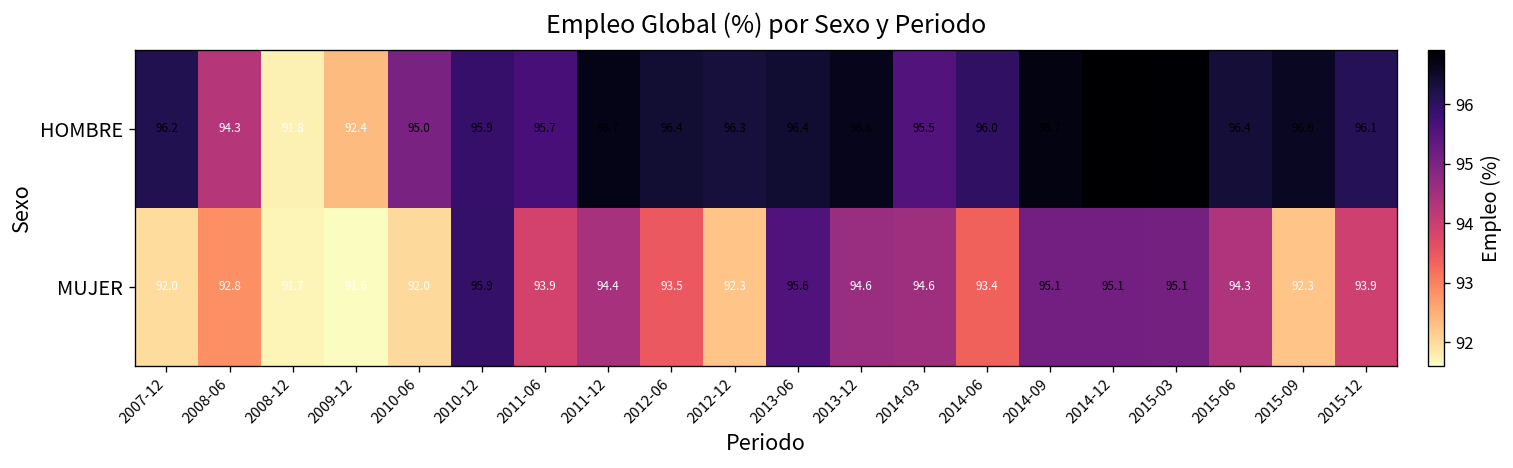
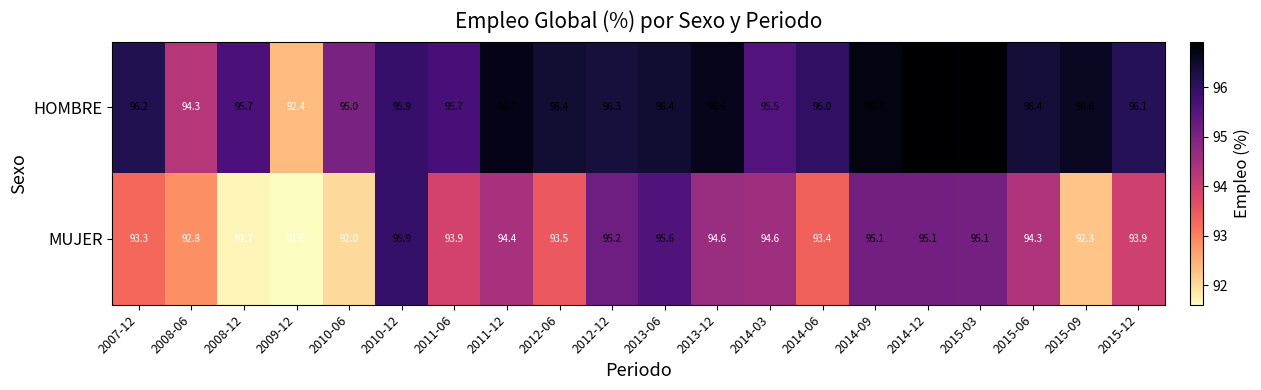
  {
    "HOMBRE": {
      "2007-12": 96.2,
      "2008-06": 94.3,
-     "2008-12": 91.8,
+     "2008-12": 95.7,
      "2009-12": 92.4,
      "2010-06": 95.0,
      "2010-12": 95.9,
      "2011-06": 95.7,
      "2012-06": 96.4,
      "2012-12": 96.3,
      "2013-06": 96.4,
      "2014-03": 95.5,
      "2014-06": 96.0,
      "2015-06": 96.4,
      "2015-12": 96.1
    },
    "MUJER": {
-     "2007-12": 92.0,
+     "2007-12": 93.3,
      "2008-06": 92.8,
      "2008-12": 91.7,
      "2009-12": 91.6,
      "2010-06": 92.0,
      "2010-12": 95.9,
      "2011-06": 93.9,
      "2011-12": 94.4,
      "2012-06": 93.5,
-     "2012-12": 92.3,
+     "2012-12": 95.2,
      "2013-06": 95.6,
      "2013-12": 94.6,
      "2014-03": 94.6,
      "2014-06": 93.4,
      "2014-09": 95.1,
      "2014-12": 95.1,
      "2015-03": 95.1,
      "2015-06": 94.3,
      "2015-09": 92.3,
      "2015-12": 93.9
    }
  }
